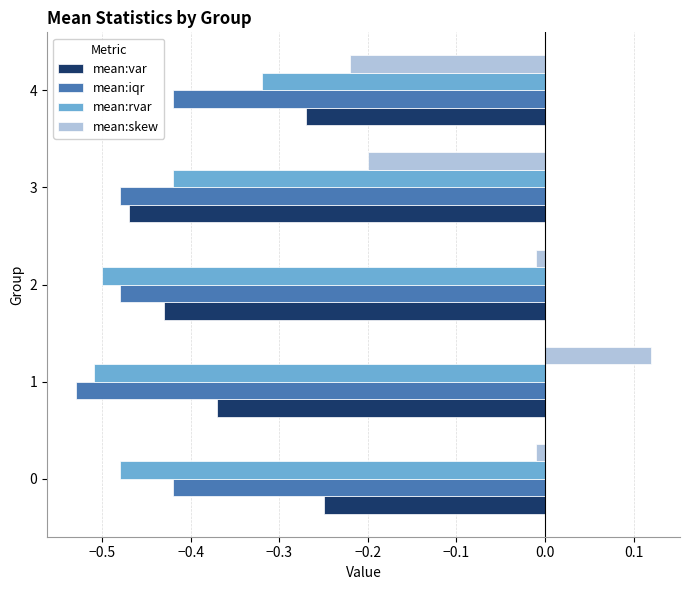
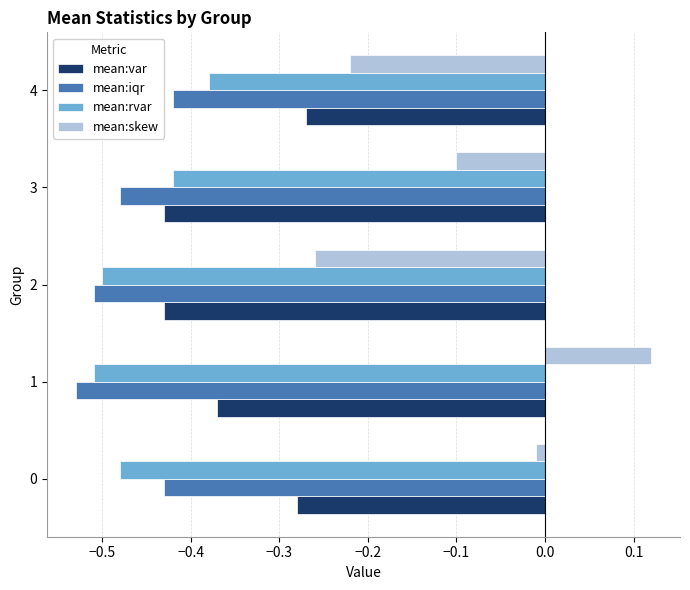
  {
    "mean:var": {
      "4": -0.27,
-     "3": -0.47,
+     "3": -0.43,
      "2": -0.43,
      "1": -0.37,
-     "0": -0.25
+     "0": -0.28
    },
    "mean:iqr": {
      "4": -0.42,
      "3": -0.48,
-     "2": -0.48,
+     "2": -0.51,
      "1": -0.53,
-     "0": -0.42
+     "0": -0.43
    },
    "mean:rvar": {
-     "4": -0.32,
+     "4": -0.38,
      "3": -0.42,
      "2": -0.50,
      "1": -0.51,
      "0": -0.48
    },
    "mean:skew": {
      "4": -0.22,
-     "3": -0.2,
-     "2": -0.01,
+     "3": -0.1,
+     "2": -0.26,
      "1": 0.12,
      "0": -0.01
    }
  }
